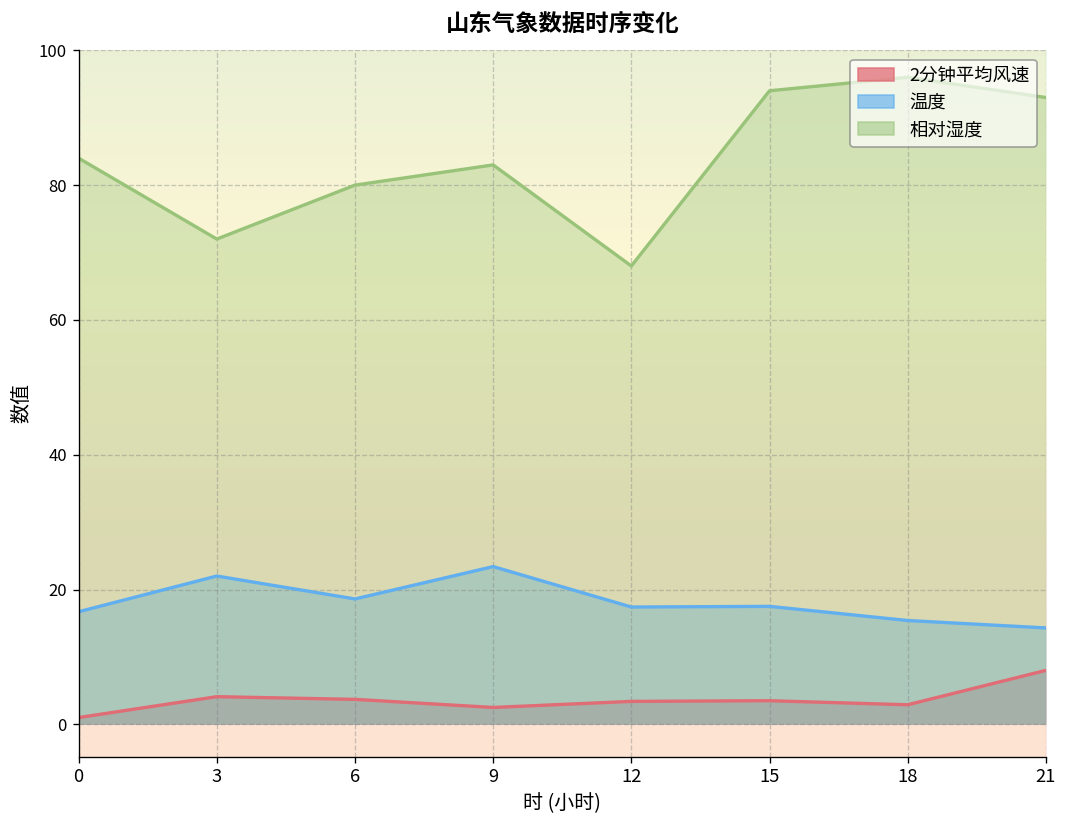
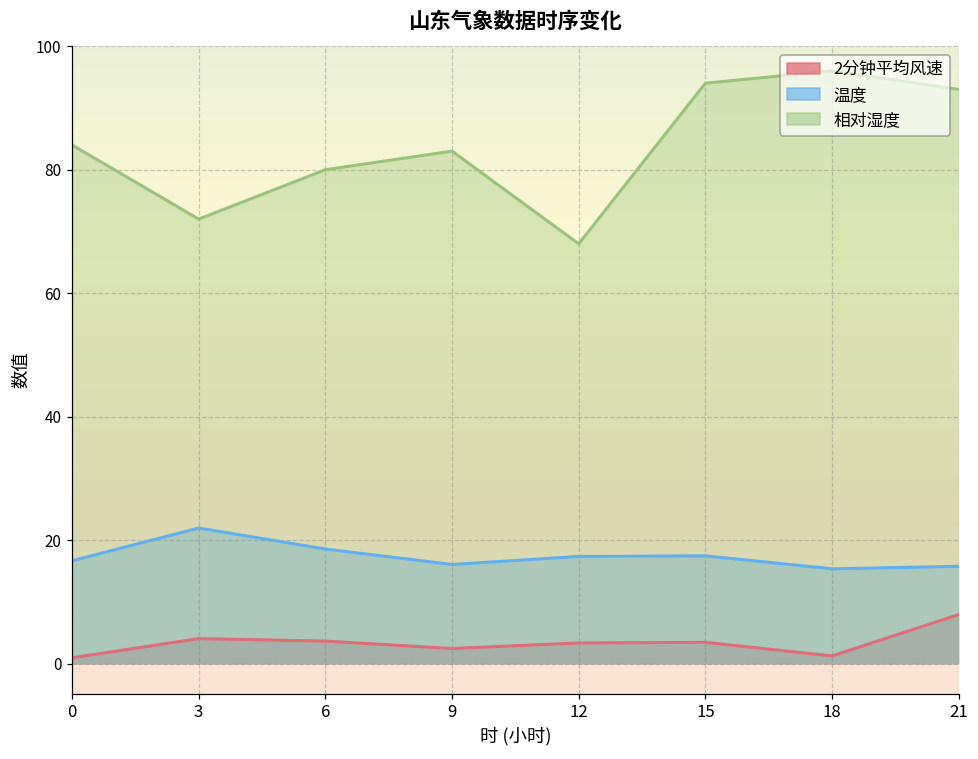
  {
    "2分钟平均风速": {
      "0": 1,
      "3": 4,
      "6": 4,
      "9": 3,
      "12": 3,
      "15": 4,
-     "18": 3,
+     "18": 1,
      "21": 8
    },
    "温度": {
      "0": 17,
      "3": 22,
      "6": 19,
-     "9": 23,
+     "9": 16,
      "12": 17,
      "15": 18,
      "18": 15,
-     "21": 14
+     "21": 16
    },
    "相对湿度": {
      "0": 84,
      "3": 72,
      "6": 80,
      "9": 83,
      "12": 68,
      "15": 94,
      "21": 93
    }
  }
